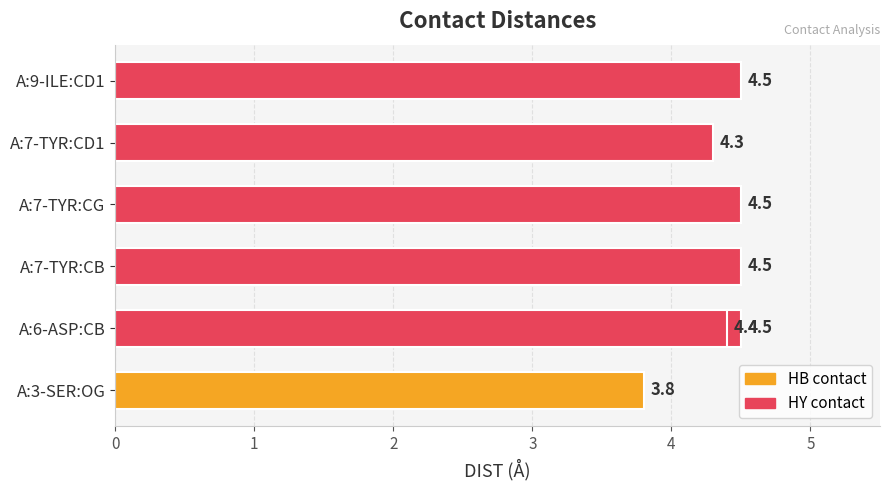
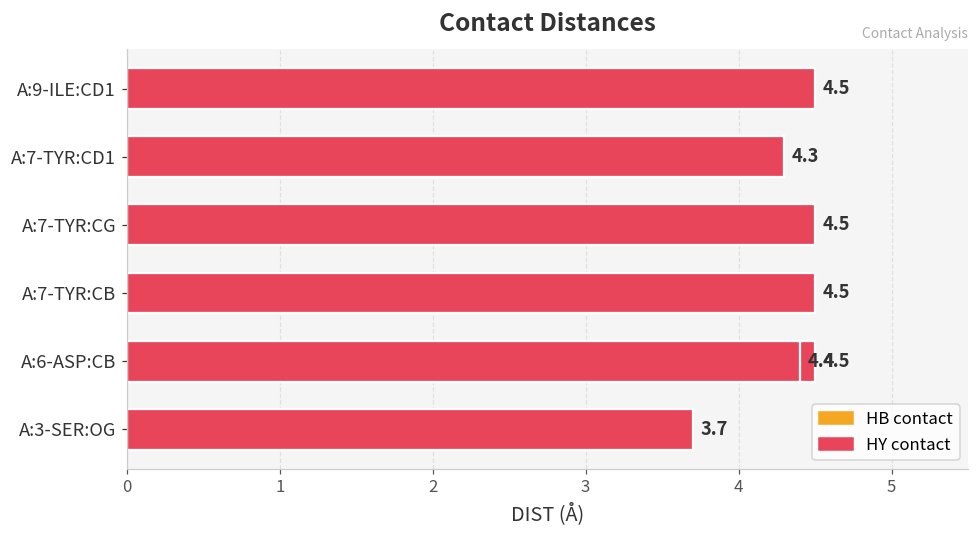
  {
    "A:9-ILE:CD1": 4.5,
    "A:7-TYR:CD1": 4.3,
    "A:7-TYR:CG": 4.5,
    "A:7-TYR:CB": 4.5,
-   "A:3-SER:OG": 3.8
+   "A:3-SER:OG": 3.7
  }
